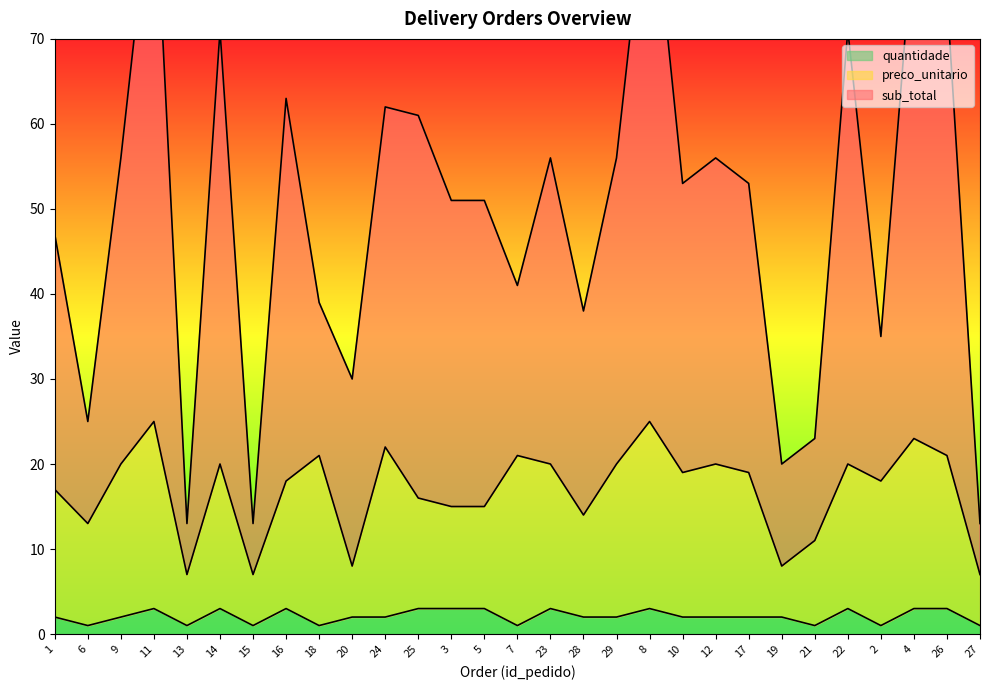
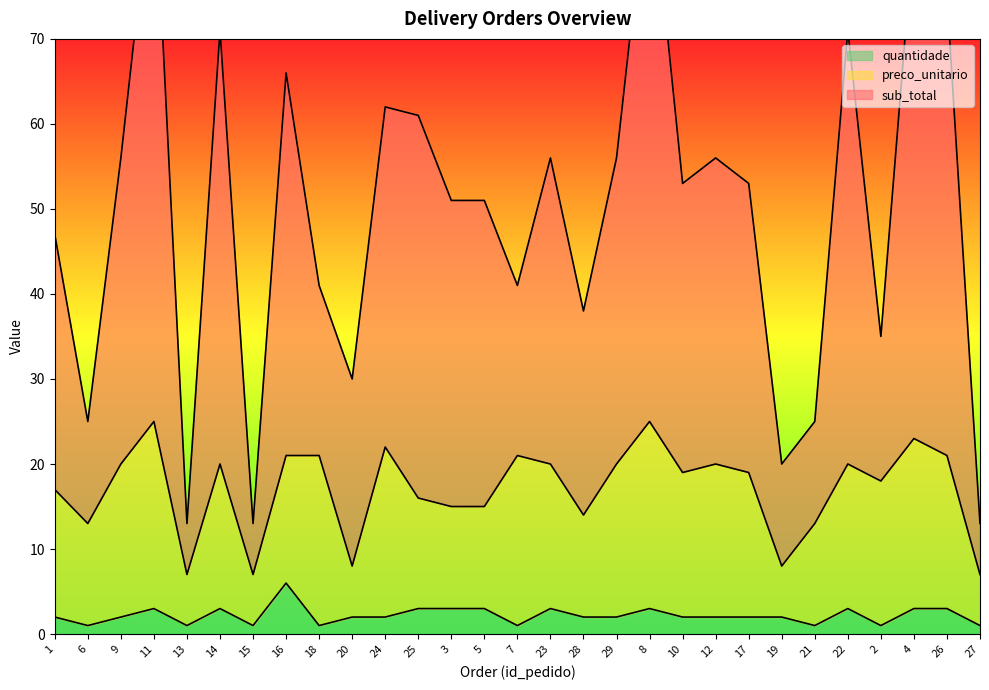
  {
    "quantidade": {
      "1": 2,
      "6": 1,
      "9": 2,
      "11": 3,
      "13": 1,
      "14": 3,
      "15": 1,
-     "16": 3,
+     "16": 6,
      "18": 1,
      "20": 2,
      "24": 2,
      "25": 3,
      "3": 3,
      "5": 3,
      "7": 1,
      "23": 3,
      "28": 2,
      "29": 2,
      "8": 3,
      "10": 2,
      "12": 2,
      "17": 2,
      "19": 2,
      "21": 1,
      "22": 3,
      "2": 1,
      "4": 3,
      "26": 3,
      "27": 1
    },
    "preco_unitario": {
      "1": 15,
      "6": 12,
      "9": 18,
      "11": 22,
      "13": 6,
      "14": 17,
      "15": 6,
      "16": 15,
      "18": 20,
      "20": 6,
      "24": 20,
      "25": 13,
      "3": 12,
      "5": 12,
      "7": 20,
      "23": 17,
      "28": 12,
      "29": 18,
      "8": 22,
      "10": 17,
      "12": 18,
      "17": 17,
      "19": 6,
-     "21": 10,
+     "21": 12,
      "22": 17,
      "2": 17,
      "4": 20,
      "26": 18,
      "27": 6
    },
    "sub_total": {
      "1": 30,
      "6": 12,
      "9": 36,
      "13": 6,
      "15": 6,
      "16": 45,
-     "18": 18,
+     "18": 20,
      "20": 22,
      "24": 40,
      "25": 45,
      "3": 36,
      "5": 36,
      "7": 20,
      "23": 36,
      "28": 24,
      "29": 36,
      "10": 34,
      "12": 36,
      "17": 34,
      "19": 12,
      "21": 12,
      "2": 17,
      "27": 6
    }
  }
